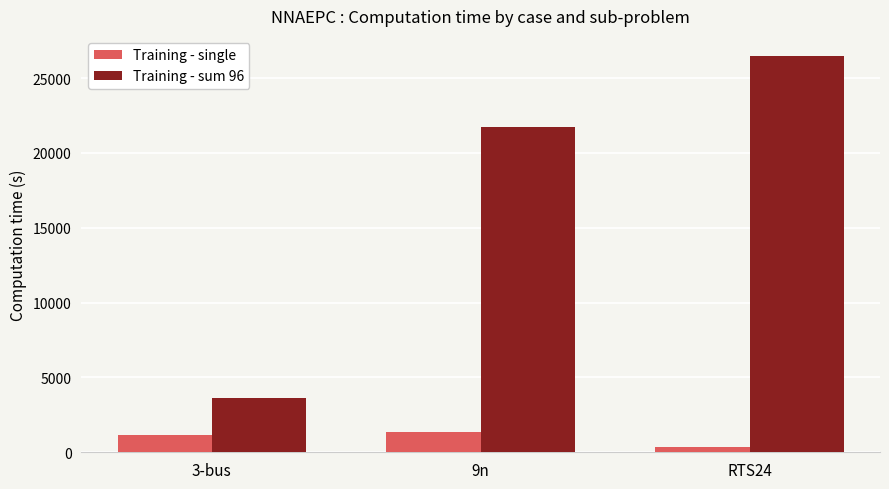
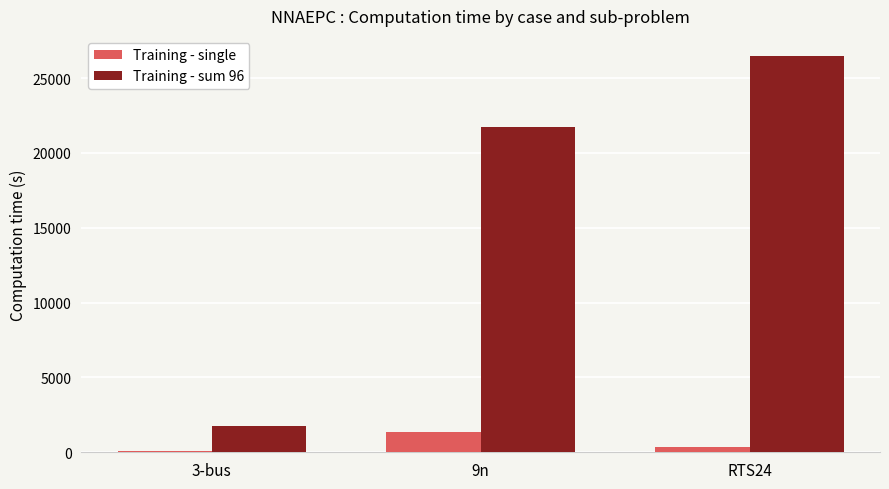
  {
    "Training - single": {
-     "3-bus": 1100,
+     "3-bus": 100,
      "9n": 1400,
      "RTS24": 300
    },
    "Training - sum 96": {
-     "3-bus": 3600,
+     "3-bus": 1700,
      "9n": 21800,
      "RTS24": 26500
    }
  }
